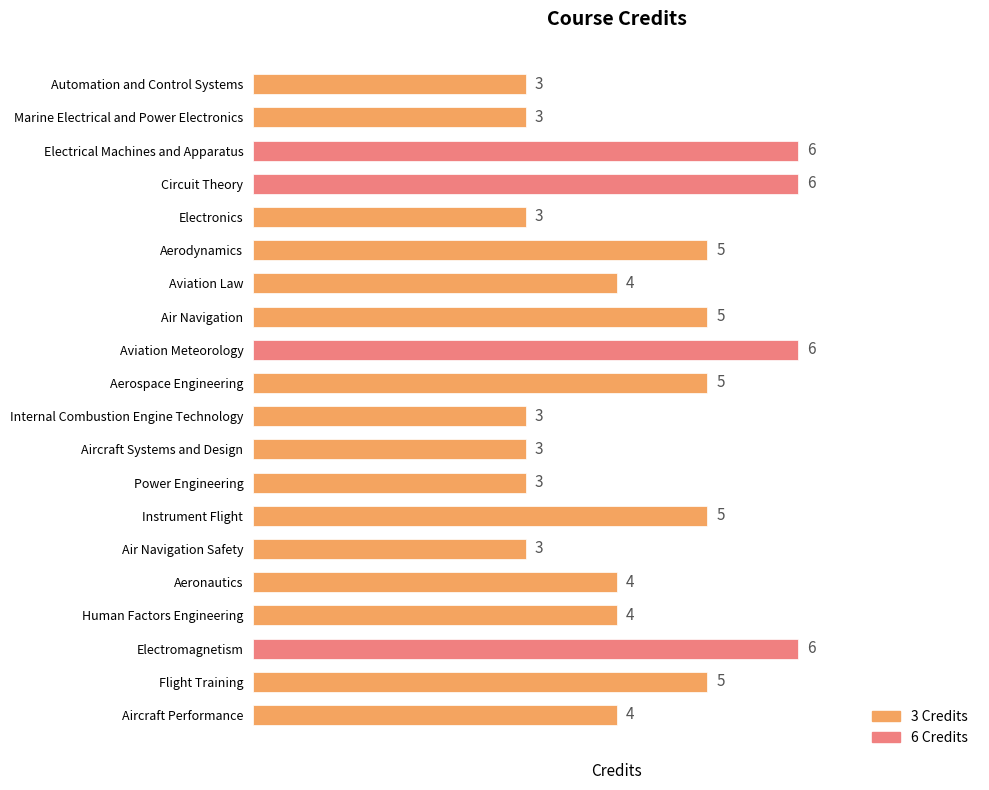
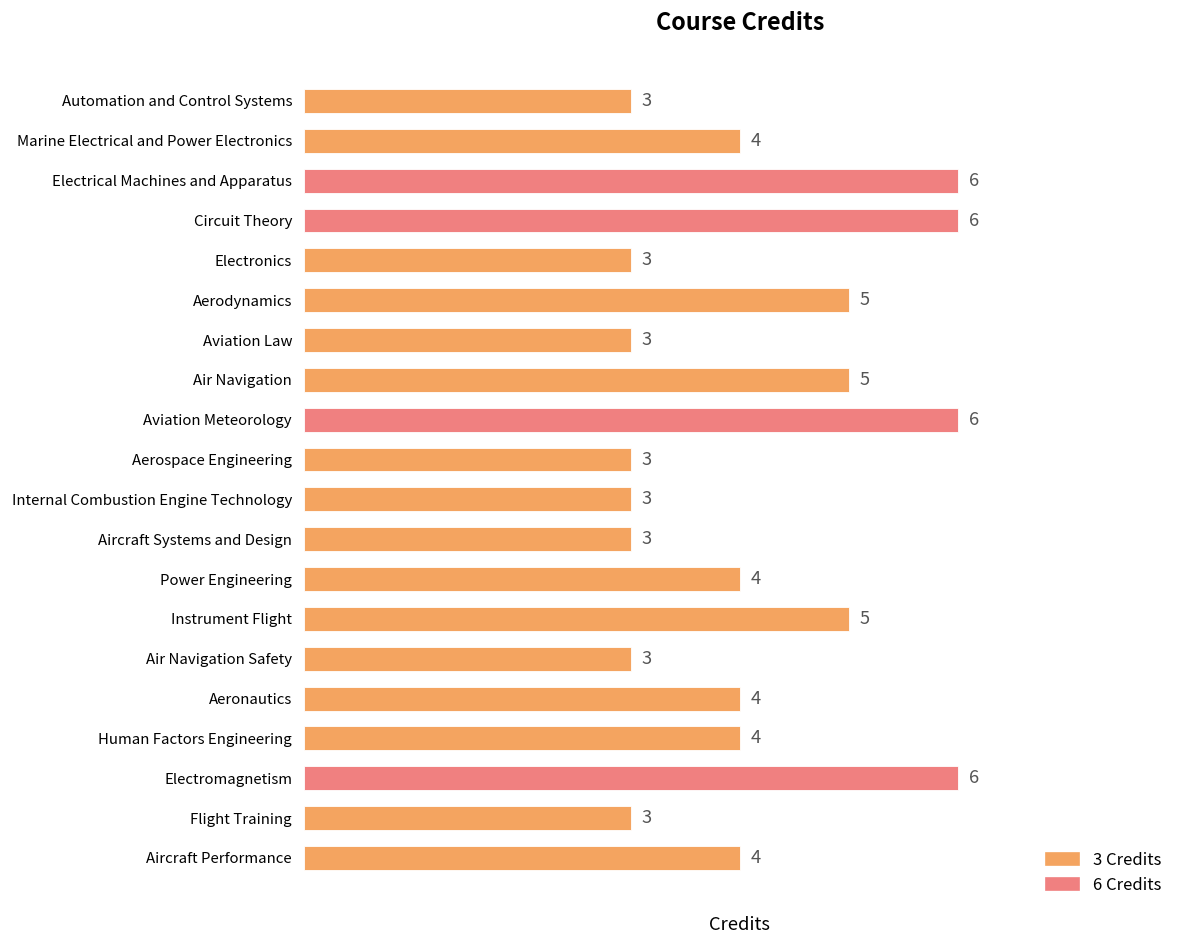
  {
    "Automation and Control Systems": 3,
-   "Marine Electrical and Power Electronics": 3,
+   "Marine Electrical and Power Electronics": 4,
    "Electrical Machines and Apparatus": 6,
    "Circuit Theory": 6,
    "Electronics": 3,
    "Aerodynamics": 5,
-   "Aviation Law": 4,
+   "Aviation Law": 3,
    "Air Navigation": 5,
    "Aviation Meteorology": 6,
-   "Aerospace Engineering": 5,
+   "Aerospace Engineering": 3,
    "Internal Combustion Engine Technology": 3,
    "Aircraft Systems and Design": 3,
-   "Power Engineering": 3,
+   "Power Engineering": 4,
    "Instrument Flight": 5,
    "Air Navigation Safety": 3,
    "Aeronautics": 4,
    "Human Factors Engineering": 4,
    "Electromagnetism": 6,
-   "Flight Training": 5,
+   "Flight Training": 3,
    "Aircraft Performance": 4
  }
